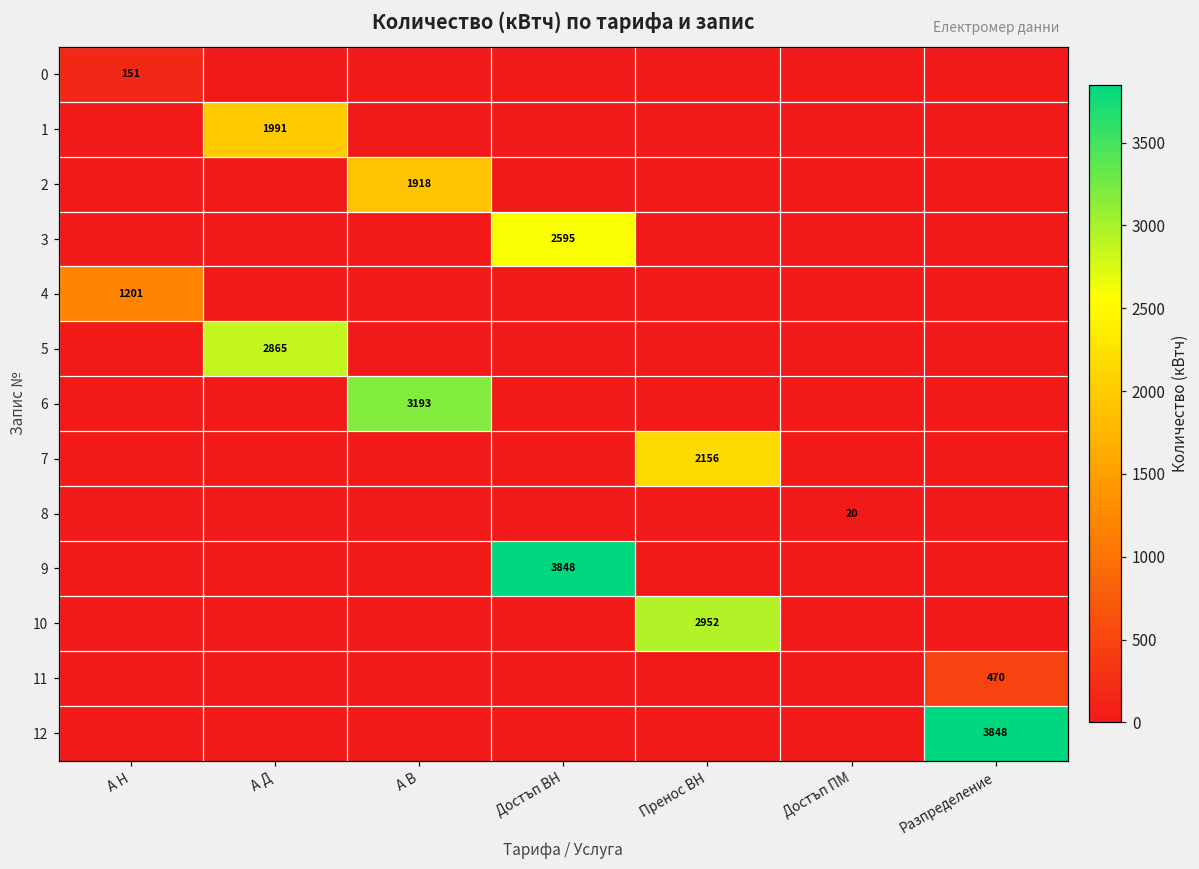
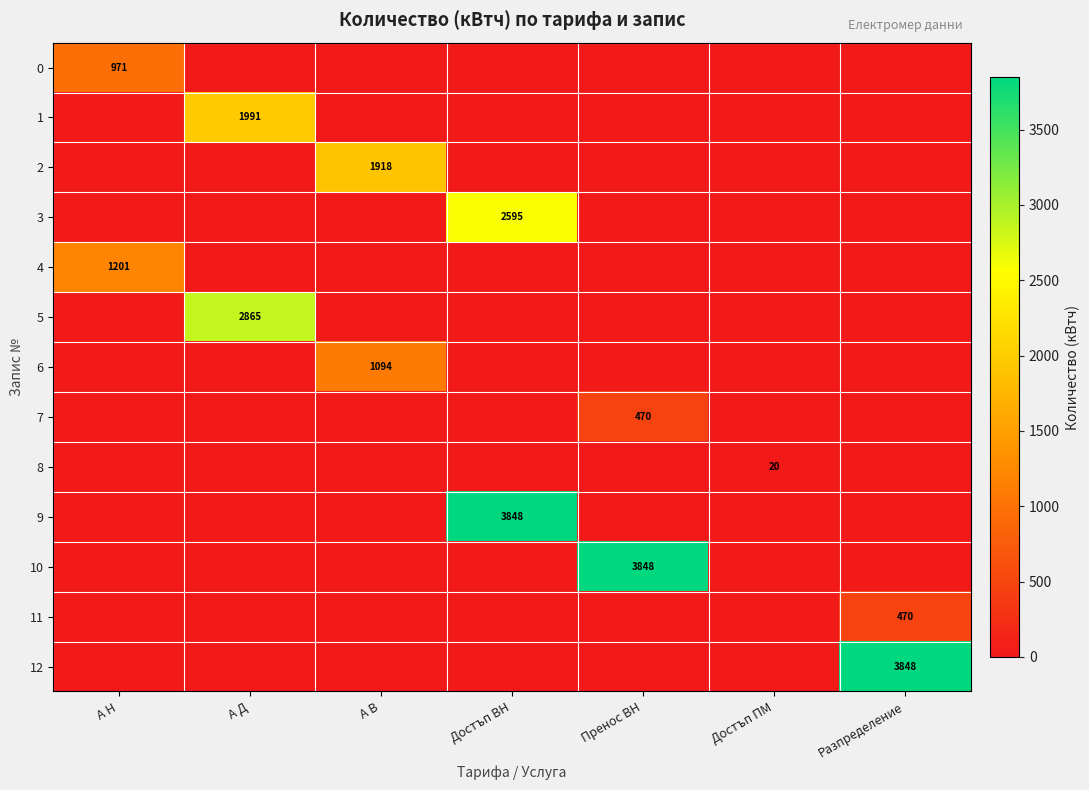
  {
    "0": {
-     "А Н": 151
+     "А Н": 971
    },
    "1": {
      "А Д": 1991
    },
    "2": {
      "А В": 1918
    },
    "3": {
      "Достъп ВН": 2595
    },
    "4": {
      "А Н": 1201
    },
    "5": {
      "А Д": 2865
    },
    "6": {
-     "А В": 3193
+     "А В": 1094
    },
    "7": {
-     "Пренос ВН": 2156
+     "Пренос ВН": 470
    },
    "8": {
      "Достъп ПМ": 20
    },
    "9": {
      "Достъп ВН": 3848
    },
    "10": {
-     "Пренос ВН": 2952
+     "Пренос ВН": 3848
    },
    "11": {
      "Разпределение": 470
    },
    "12": {
      "Разпределение": 3848
    }
  }
